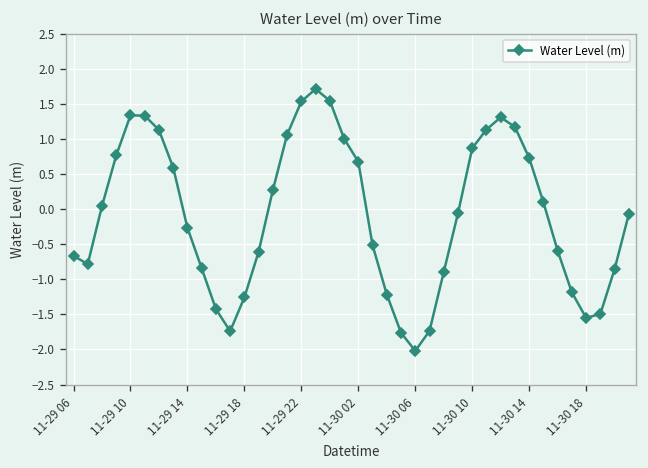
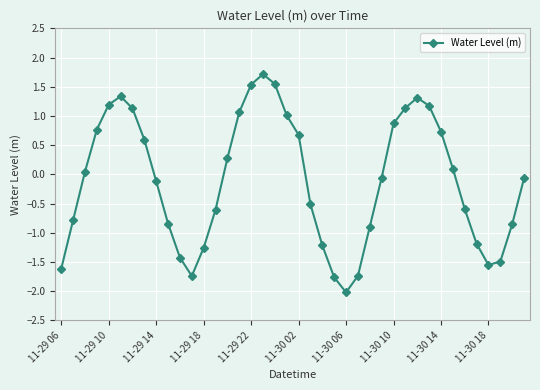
  {
-   "11-29 06": -0.7,
-   "11-29 10": 1.3,
-   "11-29 14": -0.3,
+   "11-29 06": -1.6,
+   "11-29 10": 1.2,
+   "11-29 14": -0.1,
    "11-29 18": -1.3,
    "11-29 22": 1.5,
    "11-30 02": 0.7,
    "11-30 06": -2.0,
    "11-30 10": 0.9,
    "11-30 14": 0.7,
    "11-30 18": -1.6
  }
